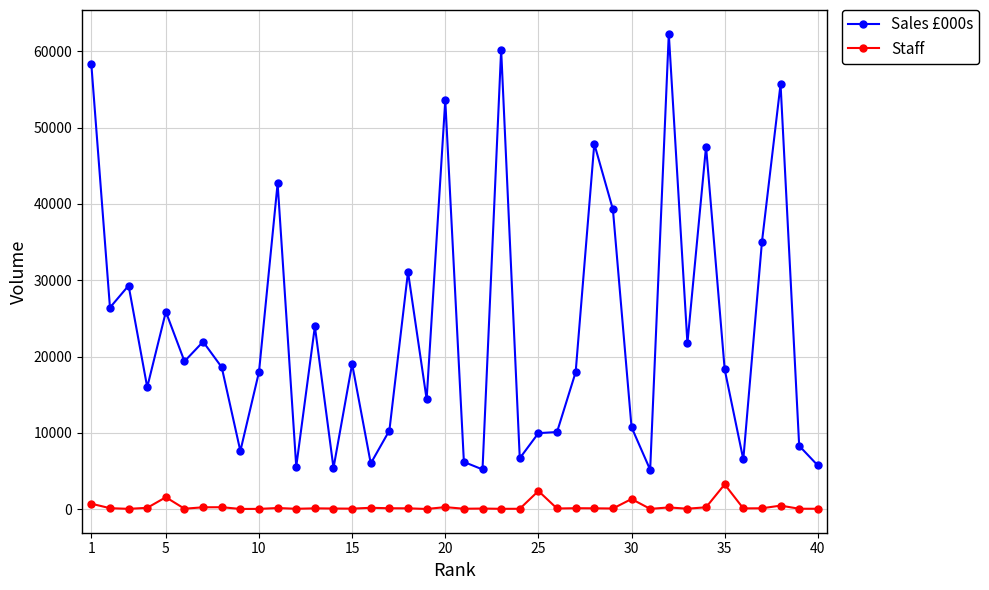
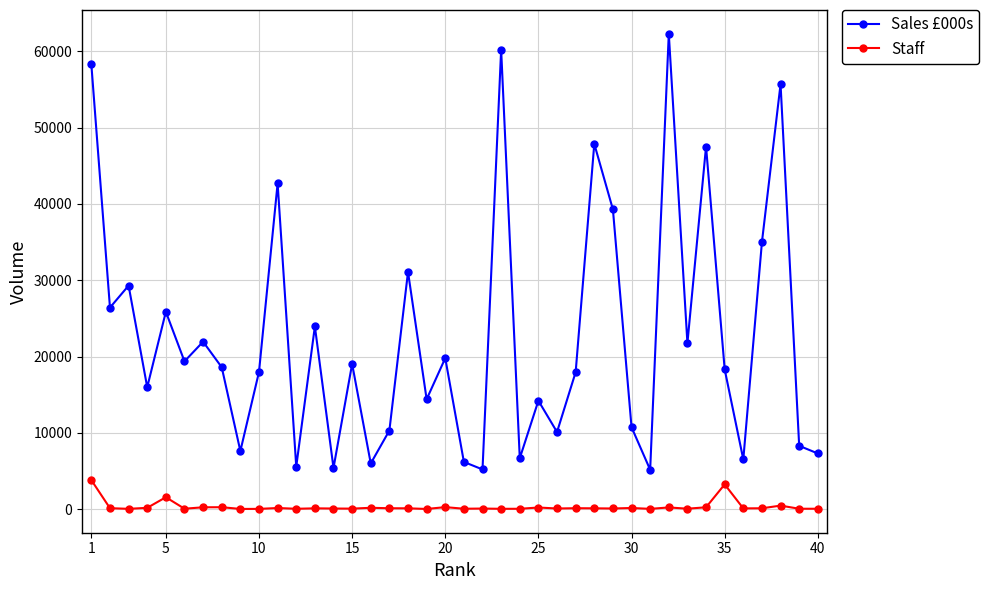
  {
    "Sales £000s": {
      "1": 58000,
      "5": 26000,
      "10": 18000,
      "15": 19000,
-     "20": 54000,
-     "25": 10000,
+     "20": 20000,
+     "25": 14000,
      "30": 11000,
      "35": 18000,
-     "40": 6000
+     "40": 7000
    },
    "Staff": {
-     "1": 1000,
+     "1": 4000,
      "5": 2000,
      "10": 0,
      "15": 0,
      "20": 0,
-     "25": 2000,
-     "30": 1000,
+     "25": 0,
+     "30": 0,
      "35": 3000,
      "40": 0
    }
  }
